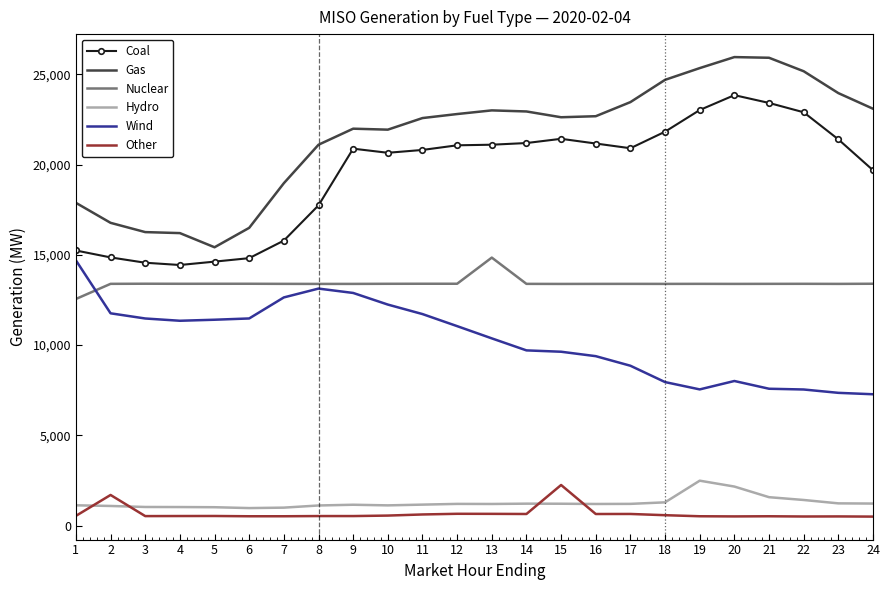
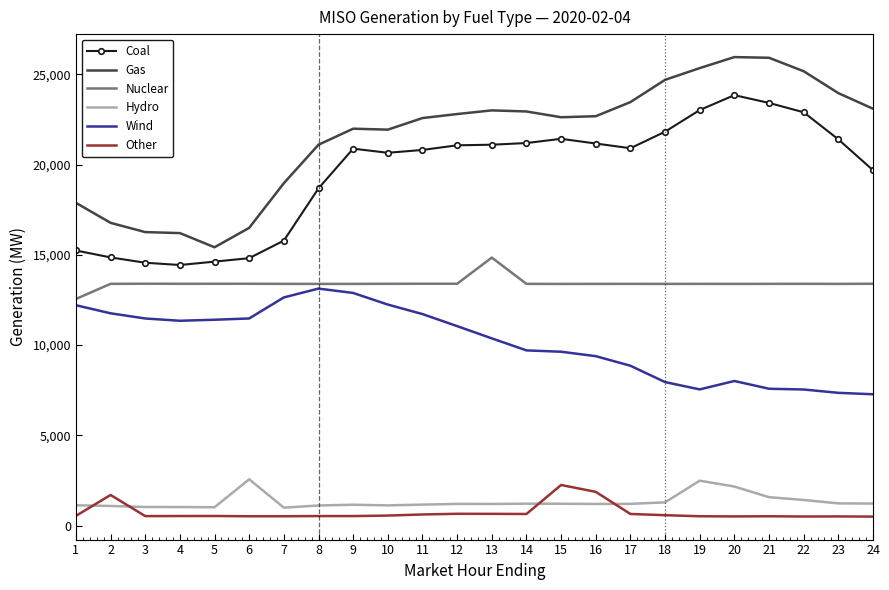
  {
    "Coal": {
      "1": "15,200",
      "2": "14,900",
      "3": "14,600",
      "4": "14,400",
      "5": "14,600",
      "6": "14,800",
      "7": "15,800",
-     "8": "17,700",
+     "8": "18,700",
      "9": "20,900",
      "10": "20,700",
      "11": "20,800",
      "12": "21,100",
      "13": "21,100",
      "14": "21,200",
      "15": "21,400",
      "16": "21,200",
      "17": "20,900",
      "18": "21,800",
      "19": "23,000",
      "20": "23,800",
      "21": "23,400",
      "22": "22,900",
      "23": "21,400",
      "24": "19,700"
    },
    "Gas": {
      "1": "17,900",
      "2": "16,800",
      "3": "16,300",
      "4": "16,200",
      "5": "15,400",
      "6": "16,500",
      "7": "19,000",
      "8": "21,100",
      "9": "22,000",
      "10": "21,900",
      "11": "22,600",
      "12": "22,800",
      "13": "23,000",
      "14": "22,900",
      "15": "22,600",
      "16": "22,700",
      "17": "23,500",
      "18": "24,700",
      "19": "25,300",
      "20": "26,000",
      "21": "25,900",
      "22": "25,200",
      "23": "24,000",
      "24": "23,100"
    },
    "Nuclear": {
      "1": "12,600",
      "2": "13,400",
      "3": "13,400",
      "4": "13,400",
      "5": "13,400",
      "6": "13,400",
      "7": "13,400",
      "8": "13,400",
      "9": "13,400",
      "10": "13,400",
      "11": "13,400",
      "12": "13,400",
      "13": "14,800",
      "14": "13,400",
      "15": "13,400",
      "16": "13,400",
      "17": "13,400",
      "18": "13,400",
      "19": "13,400",
      "20": "13,400",
      "21": "13,400",
      "22": "13,400",
      "23": "13,400",
      "24": "13,400"
    },
    "Hydro": {
      "1": "1,100",
      "2": "1,100",
      "3": "1,000",
      "4": "1,000",
      "5": "1,000",
-     "6": "1,000",
+     "6": "2,600",
      "7": "1,000",
      "8": "1,100",
      "9": "1,200",
      "10": "1,100",
      "11": "1,200",
      "12": "1,200",
      "13": "1,200",
      "14": "1,200",
      "15": "1,200",
      "16": "1,200",
      "17": "1,200",
      "18": "1,300",
      "19": "2,500",
      "20": "2,200",
      "21": "1,600",
      "22": "1,400",
      "23": "1,200",
      "24": "1,200"
    },
    "Wind": {
-     "1": "14,700",
+     "1": "12,200",
      "2": "11,800",
      "3": "11,500",
      "4": "11,300",
      "5": "11,400",
      "6": "11,500",
      "7": "12,600",
      "8": "13,100",
      "9": "12,900",
      "10": "12,200",
      "11": "11,700",
      "12": "11,100",
      "13": "10,400",
      "14": "9,700",
      "15": "9,600",
      "16": "9,400",
      "17": "8,900",
      "18": "8,000",
      "19": "7,500",
      "20": "8,000",
      "21": "7,600",
      "22": "7,500",
      "23": "7,400",
      "24": "7,300"
    },
    "Other": {
      "1": "500",
      "2": "1,700",
      "3": "500",
      "4": "500",
      "5": "500",
      "6": "500",
      "7": "500",
      "8": "500",
      "9": "500",
      "10": "600",
      "11": "600",
      "12": "700",
      "13": "600",
      "14": "600",
      "15": "2,200",
-     "16": "600",
+     "16": "1,900",
      "17": "600",
      "18": "600",
      "19": "500",
      "20": "500",
      "21": "500",
      "22": "500",
      "23": "500",
      "24": "500"
    }
  }
